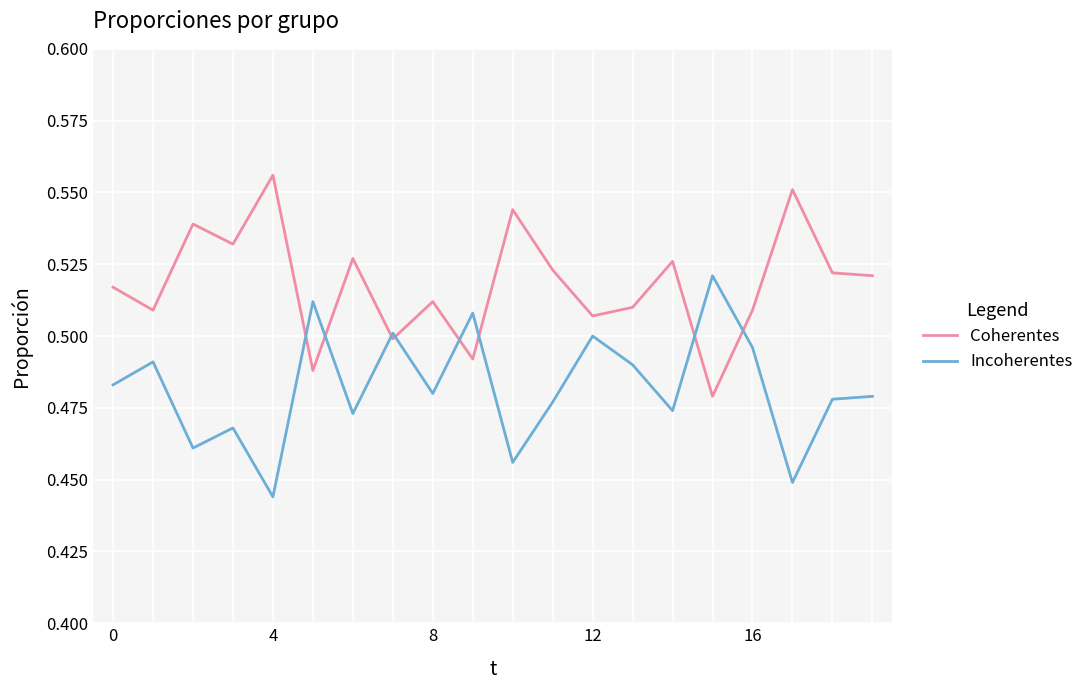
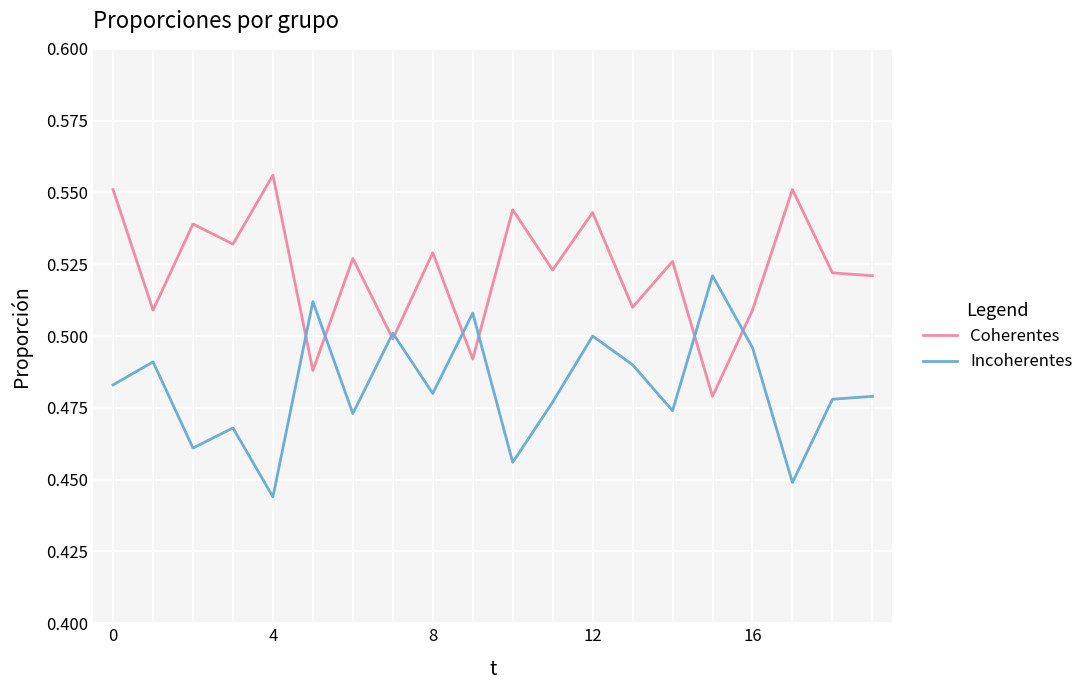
  {
    "Coherentes": {
-     "0": 0.517,
+     "0": 0.551,
      "4": 0.556,
-     "8": 0.512,
-     "12": 0.507,
+     "8": 0.529,
+     "12": 0.543,
      "16": 0.509
    },
    "Incoherentes": {
      "0": 0.483,
      "4": 0.444,
      "8": 0.480,
      "12": 0.500,
      "16": 0.496
    }
  }
